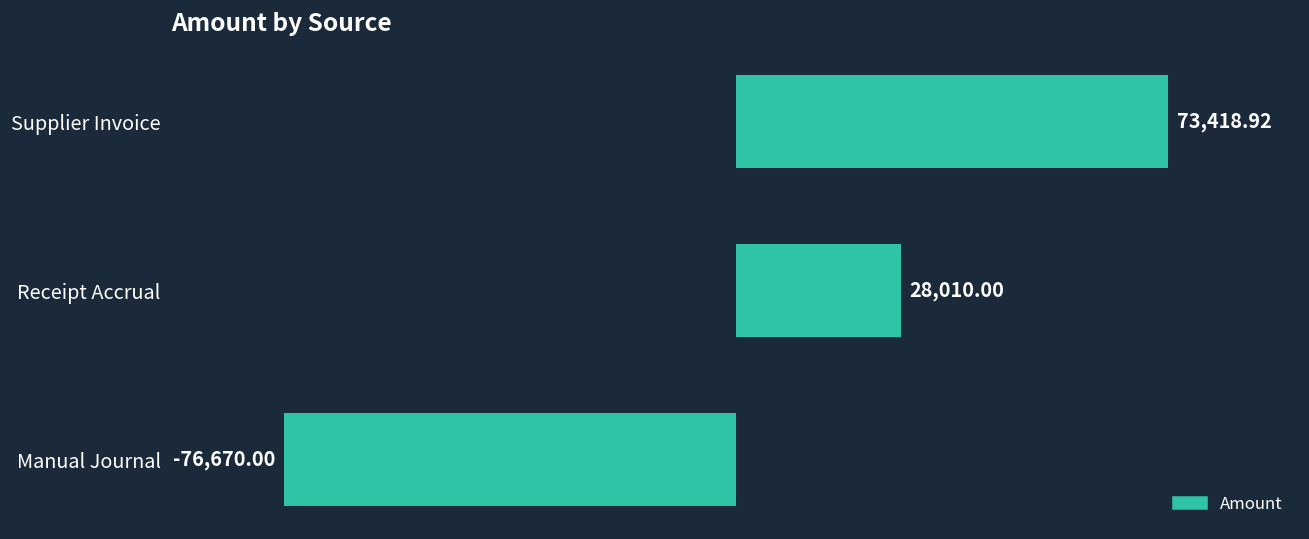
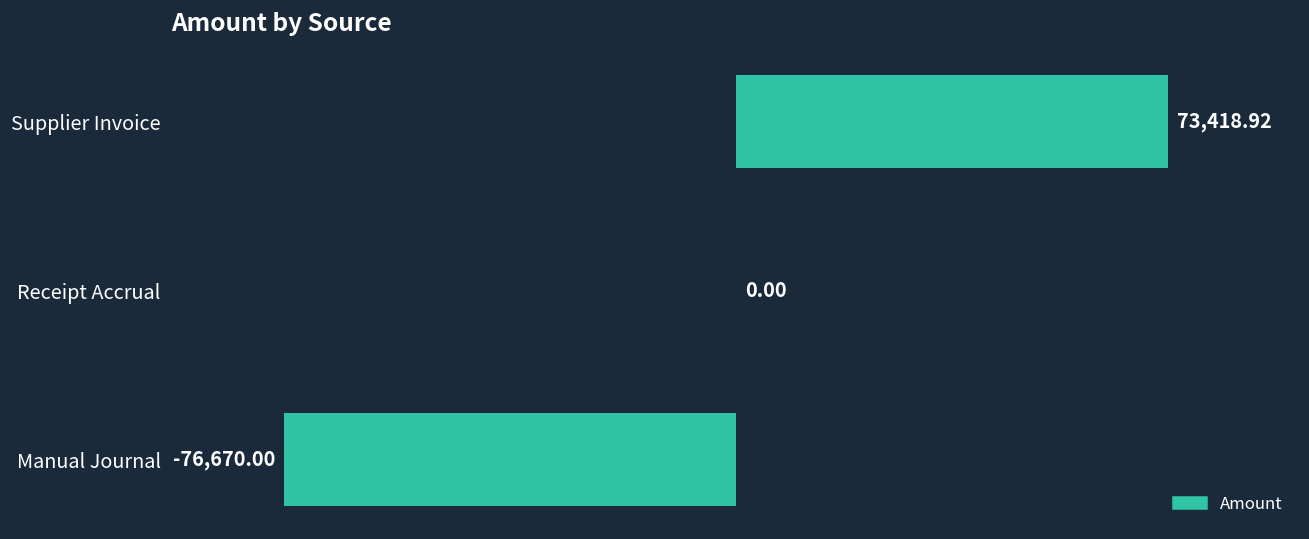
  {
    "Supplier Invoice": "73,418.92",
-   "Receipt Accrual": "28,010.00",
+   "Receipt Accrual": "0.00",
    "Manual Journal": "-76,670.00"
  }
